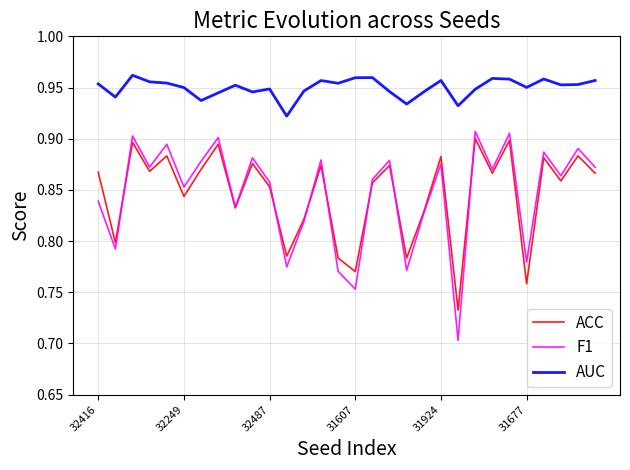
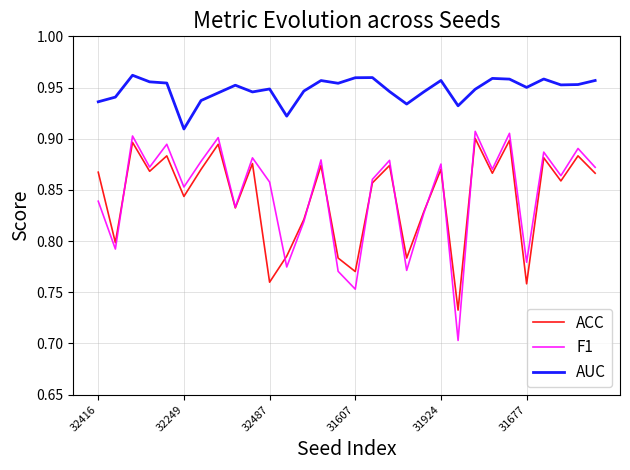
  {
    "ACC": {
      "32416": 0.867,
      "32249": 0.844,
-     "32487": 0.853,
+     "32487": 0.760,
      "31607": 0.770,
-     "31924": 0.882,
+     "31924": 0.870,
      "31677": 0.758
    },
    "F1": {
      "32416": 0.839,
      "32249": 0.853,
      "32487": 0.858,
      "31607": 0.753,
      "31924": 0.875,
      "31677": 0.779
    },
    "AUC": {
-     "32416": 0.954,
-     "32249": 0.950,
+     "32416": 0.936,
+     "32249": 0.909,
      "32487": 0.949,
      "31607": 0.960,
      "31924": 0.957,
      "31677": 0.950
    }
  }
